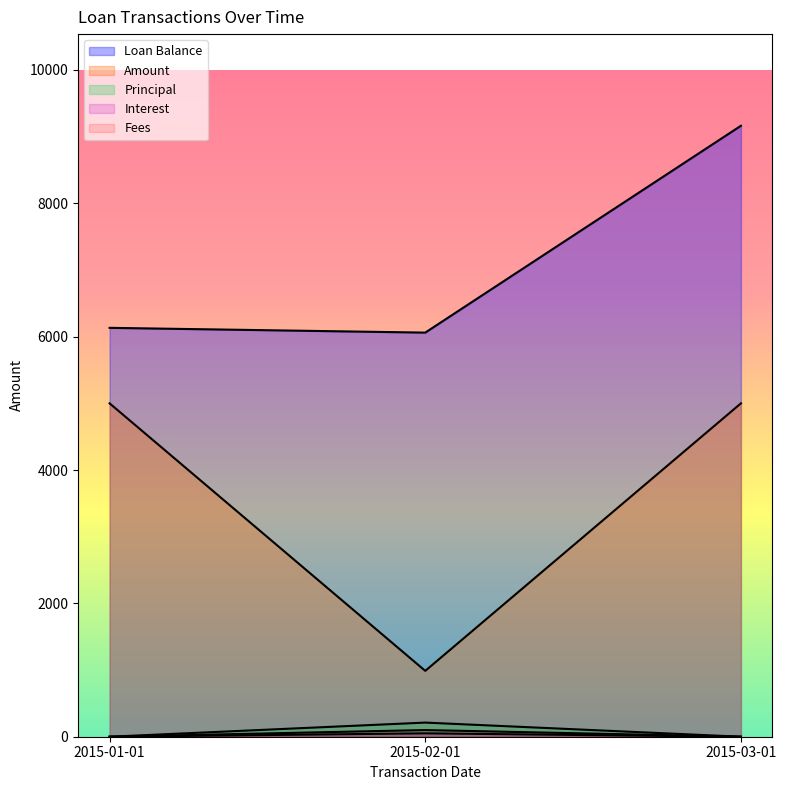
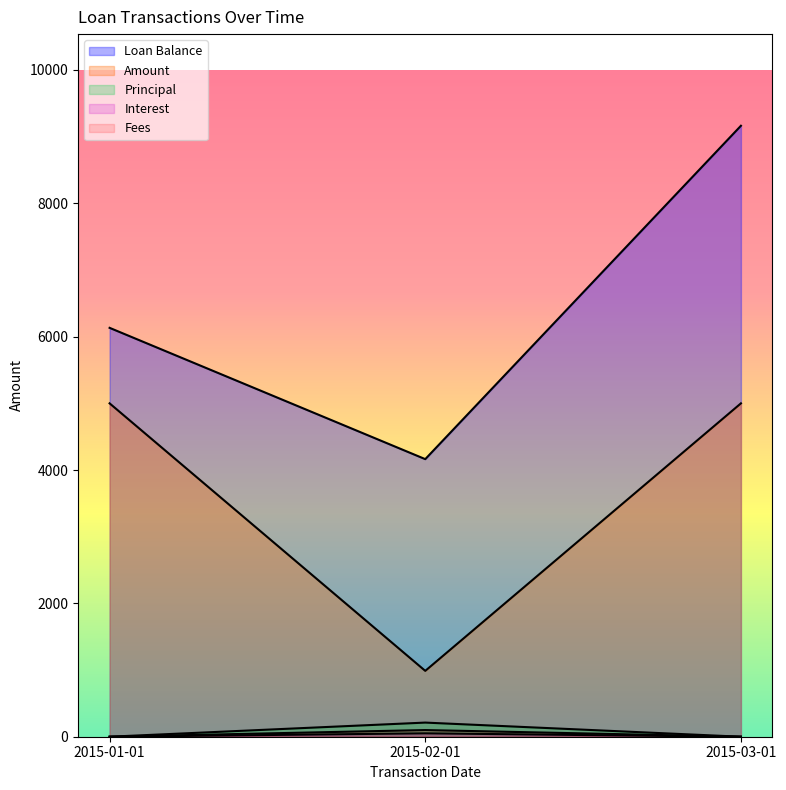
  {
    "Loan Balance": {
      "2015-01-01": 6100,
-     "2015-02-01": 6100,
+     "2015-02-01": 4200,
      "2015-03-01": 9200
    },
    "Principal": {
      "2015-02-01": 200
    }
  }
